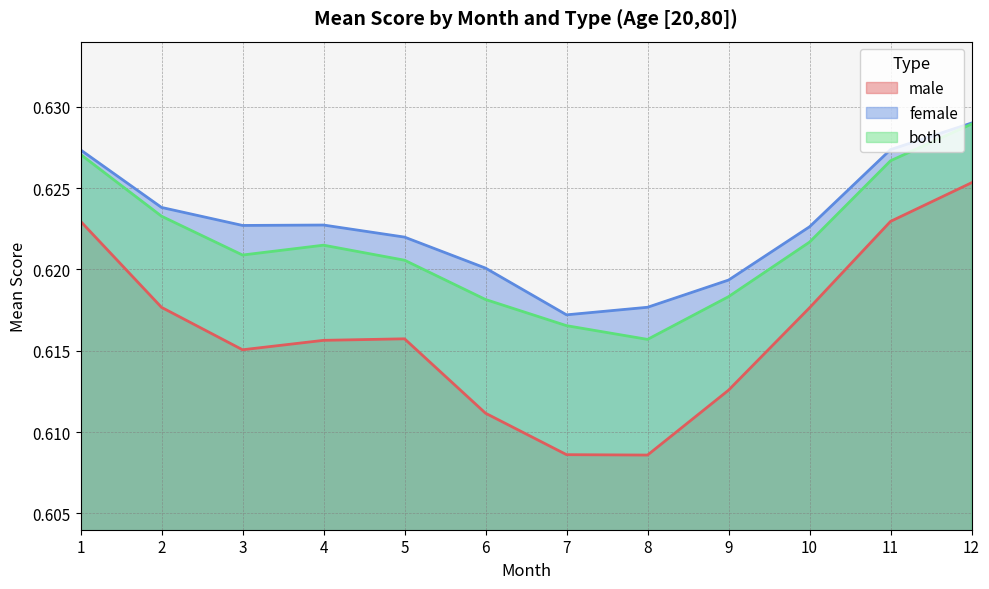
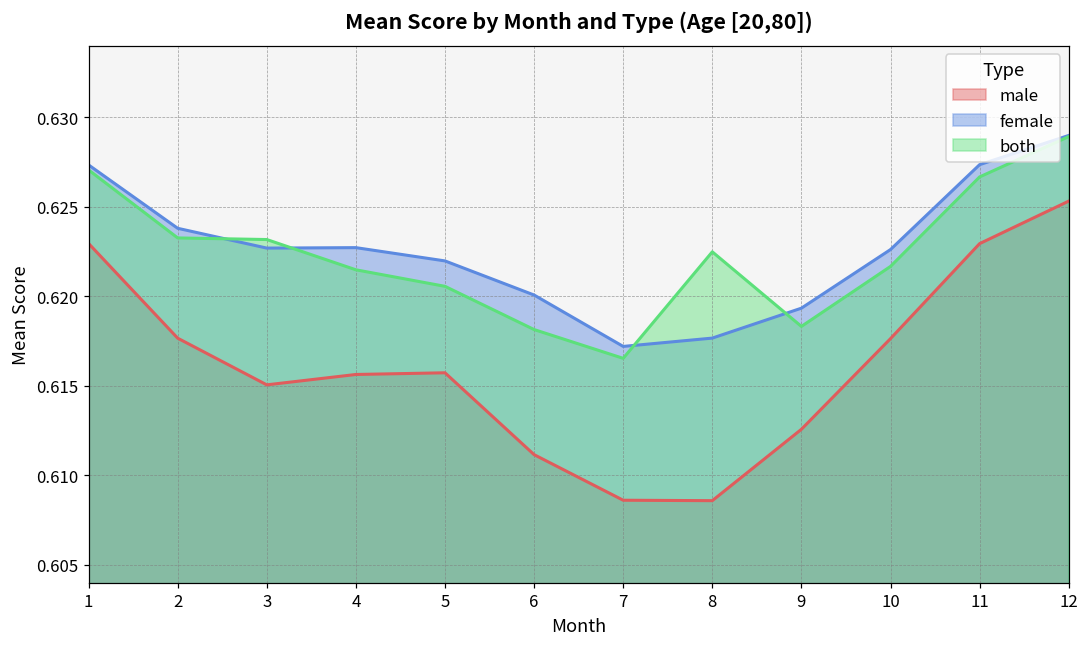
  {
    "male": {
      "1": 0.6230,
      "2": 0.6177,
      "3": 0.6151,
      "4": 0.6156,
      "5": 0.6157,
      "6": 0.6112,
      "7": 0.6086,
      "8": 0.6086,
      "9": 0.6126,
      "10": 0.6176,
      "11": 0.6230,
      "12": 0.6253
    },
    "female": {
      "1": 0.6273,
      "2": 0.6238,
      "3": 0.6227,
      "4": 0.6227,
      "5": 0.6220,
      "6": 0.6201,
      "7": 0.6172,
      "8": 0.6177,
      "9": 0.6193,
      "10": 0.6226
    },
    "both": {
      "1": 0.6271,
      "2": 0.6233,
-     "3": 0.6209,
+     "3": 0.6232,
      "4": 0.6215,
      "5": 0.6206,
      "6": 0.6181,
      "7": 0.6165,
-     "8": 0.6157,
+     "8": 0.6225,
      "9": 0.6183,
      "10": 0.6217,
      "11": 0.6267
    }
  }
